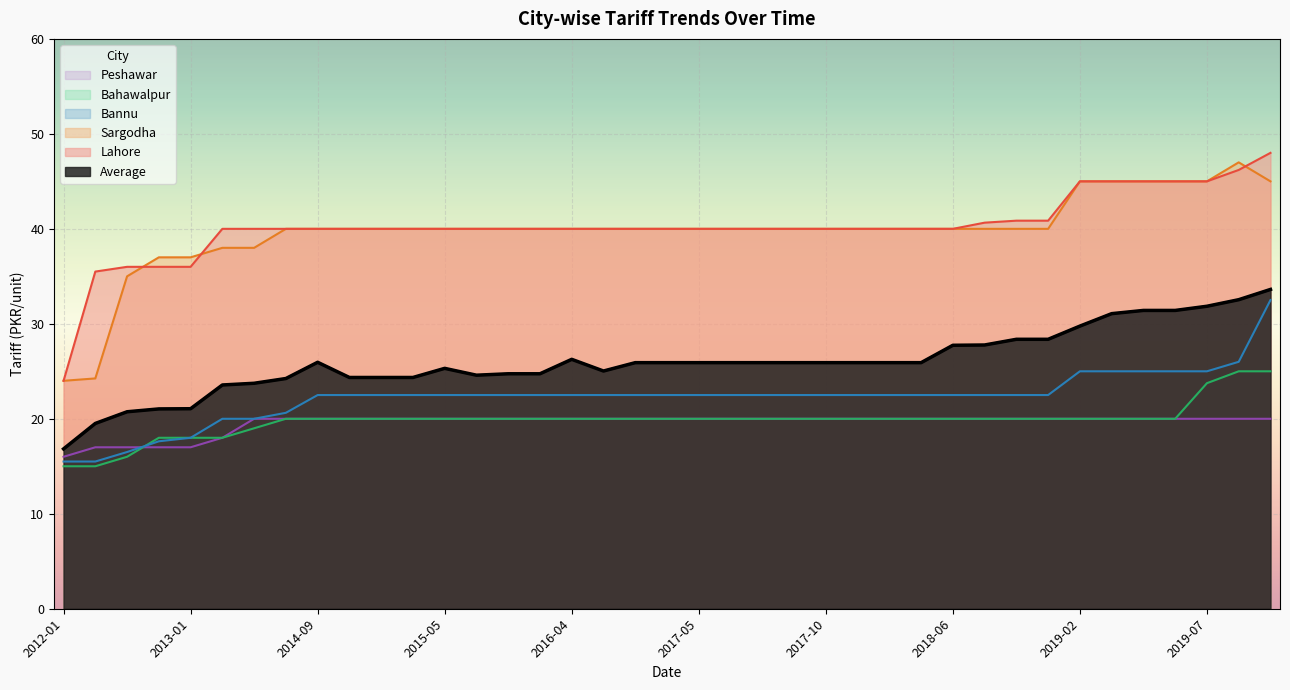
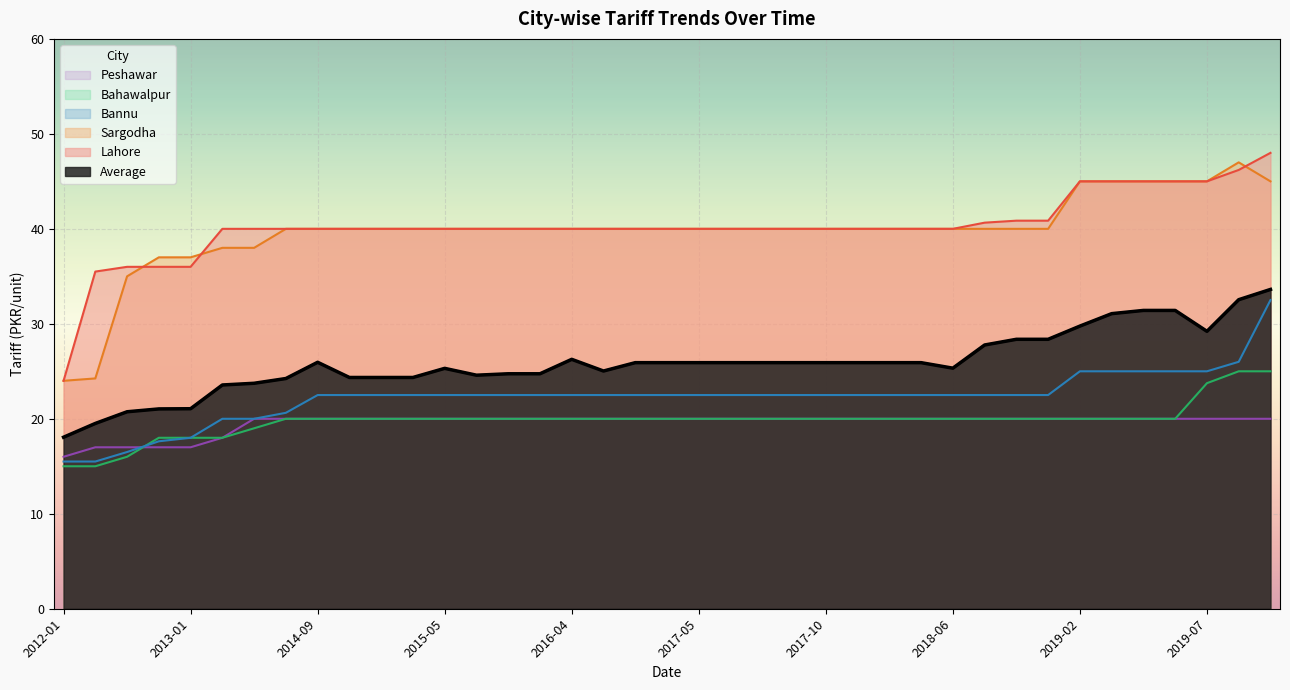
  {
    "Average": {
-     "2012-01": 17,
+     "2012-01": 18,
      "2013-01": 21,
      "2014-09": 26,
      "2015-05": 25,
      "2016-04": 26,
      "2017-05": 26,
      "2017-10": 26,
-     "2018-06": 28,
+     "2018-06": 25,
      "2019-02": 30,
-     "2019-07": 32
+     "2019-07": 29
    }
  }
